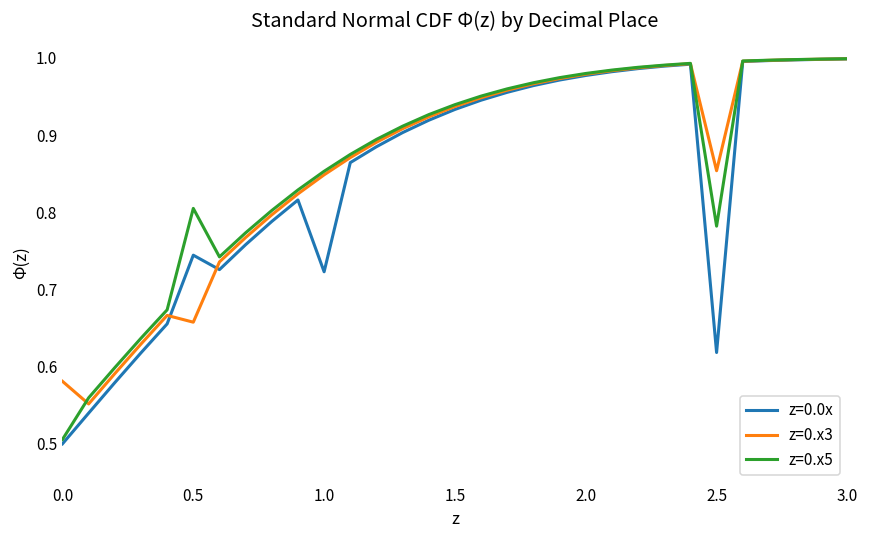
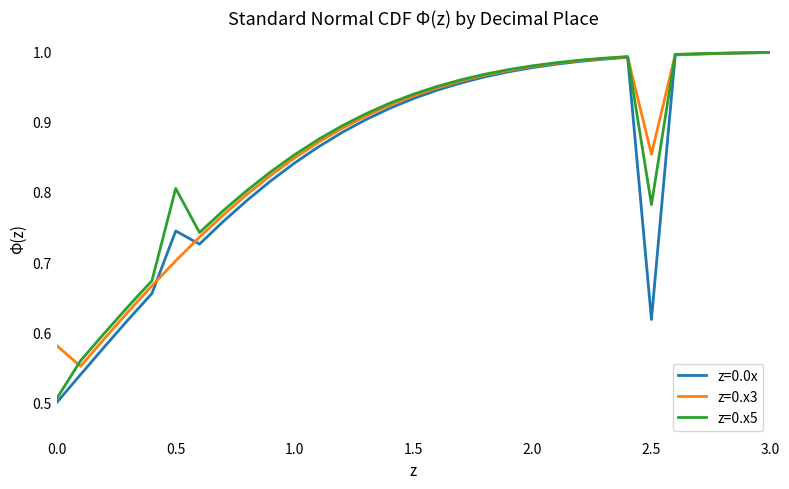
  {
    "z=0.0x": {
      "0.0": 0.50,
      "0.5": 0.74,
-     "1.0": 0.72,
+     "1.0": 0.84,
      "1.5": 0.93,
      "2.5": 0.62
    },
    "z=0.x3": {
      "0.0": 0.58,
-     "0.5": 0.66,
+     "0.5": 0.70,
      "1.0": 0.85,
      "2.5": 0.85
    },
    "z=0.x5": {
      "0.0": 0.51,
      "0.5": 0.81,
      "1.0": 0.85,
      "2.5": 0.78
    }
  }
